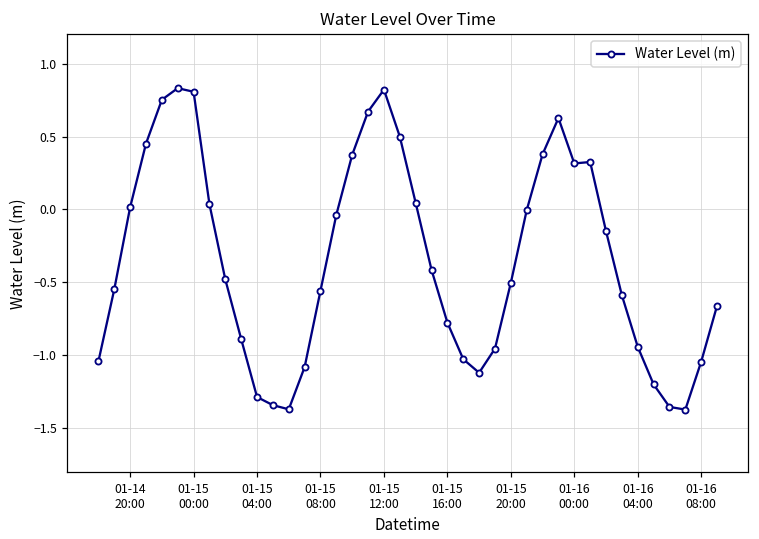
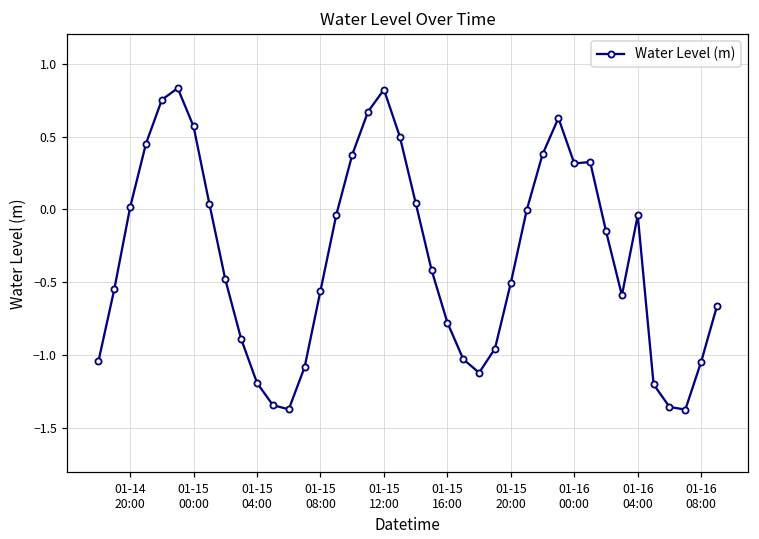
  {
    "01-14 20:00": 0.02,
-   "01-15 00:00": 0.81,
-   "01-15 04:00": -1.29,
+   "01-15 00:00": 0.57,
+   "01-15 04:00": -1.19,
    "01-15 08:00": -0.56,
    "01-15 12:00": 0.82,
    "01-15 16:00": -0.78,
    "01-15 20:00": -0.50,
    "01-16 00:00": 0.32,
-   "01-16 04:00": -0.94,
+   "01-16 04:00": -0.04,
    "01-16 08:00": -1.04
  }
